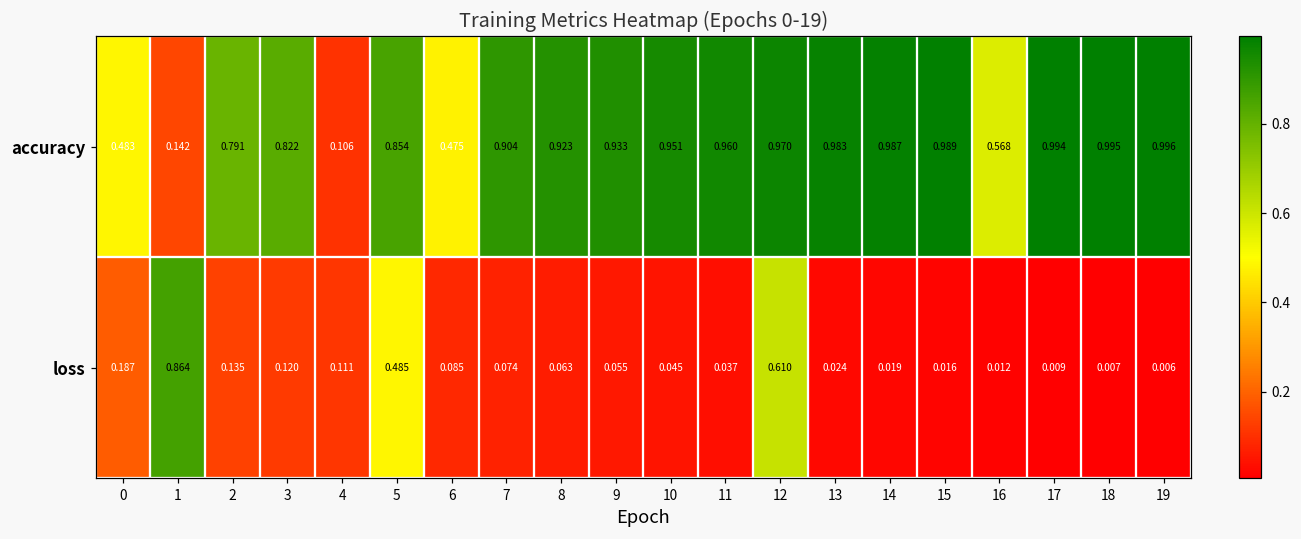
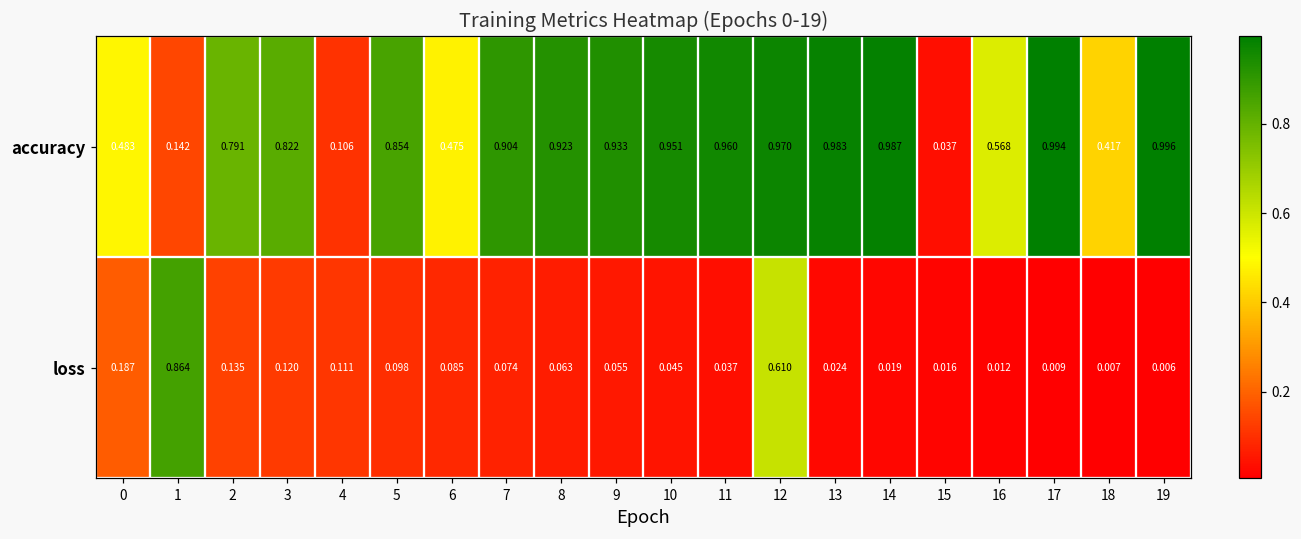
  {
    "accuracy": {
      "0": 0.483,
      "1": 0.142,
      "2": 0.791,
      "3": 0.822,
      "4": 0.106,
      "5": 0.854,
      "6": 0.475,
      "7": 0.904,
      "8": 0.923,
      "9": 0.933,
      "10": 0.951,
      "11": 0.960,
      "12": 0.970,
      "13": 0.983,
      "14": 0.987,
-     "15": 0.989,
+     "15": 0.037,
      "16": 0.568,
      "17": 0.994,
-     "18": 0.995,
+     "18": 0.417,
      "19": 0.996
    },
    "loss": {
      "0": 0.187,
      "1": 0.864,
      "2": 0.135,
      "3": 0.120,
      "4": 0.111,
-     "5": 0.485,
+     "5": 0.098,
      "6": 0.085,
      "7": 0.074,
      "8": 0.063,
      "9": 0.055,
      "10": 0.045,
      "11": 0.037,
      "12": 0.610,
      "13": 0.024,
      "14": 0.019,
      "15": 0.016,
      "16": 0.012,
      "17": 0.009,
      "18": 0.007,
      "19": 0.006
    }
  }
